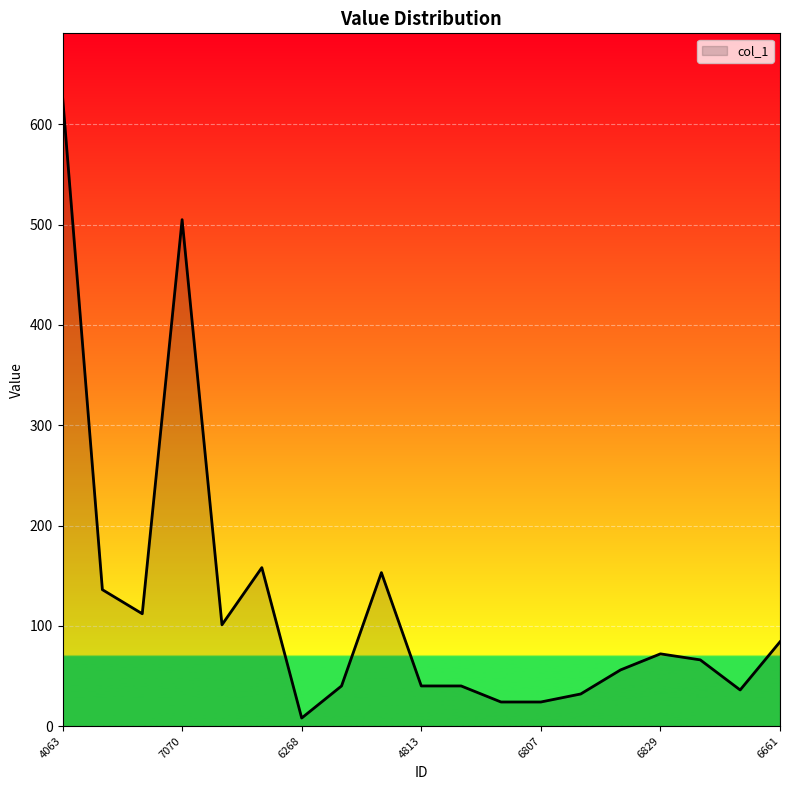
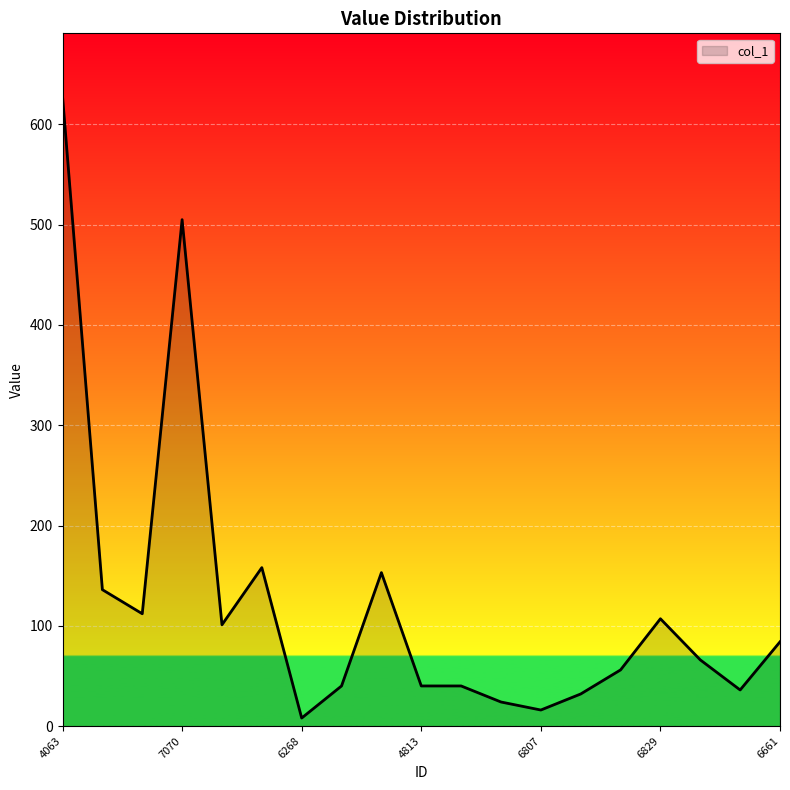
  {
    "4063": 628,
    "7070": 505,
    "6268": 8,
    "4813": 40,
-   "6807": 24,
-   "6829": 72,
+   "6807": 16,
+   "6829": 107,
    "6661": 84
  }
